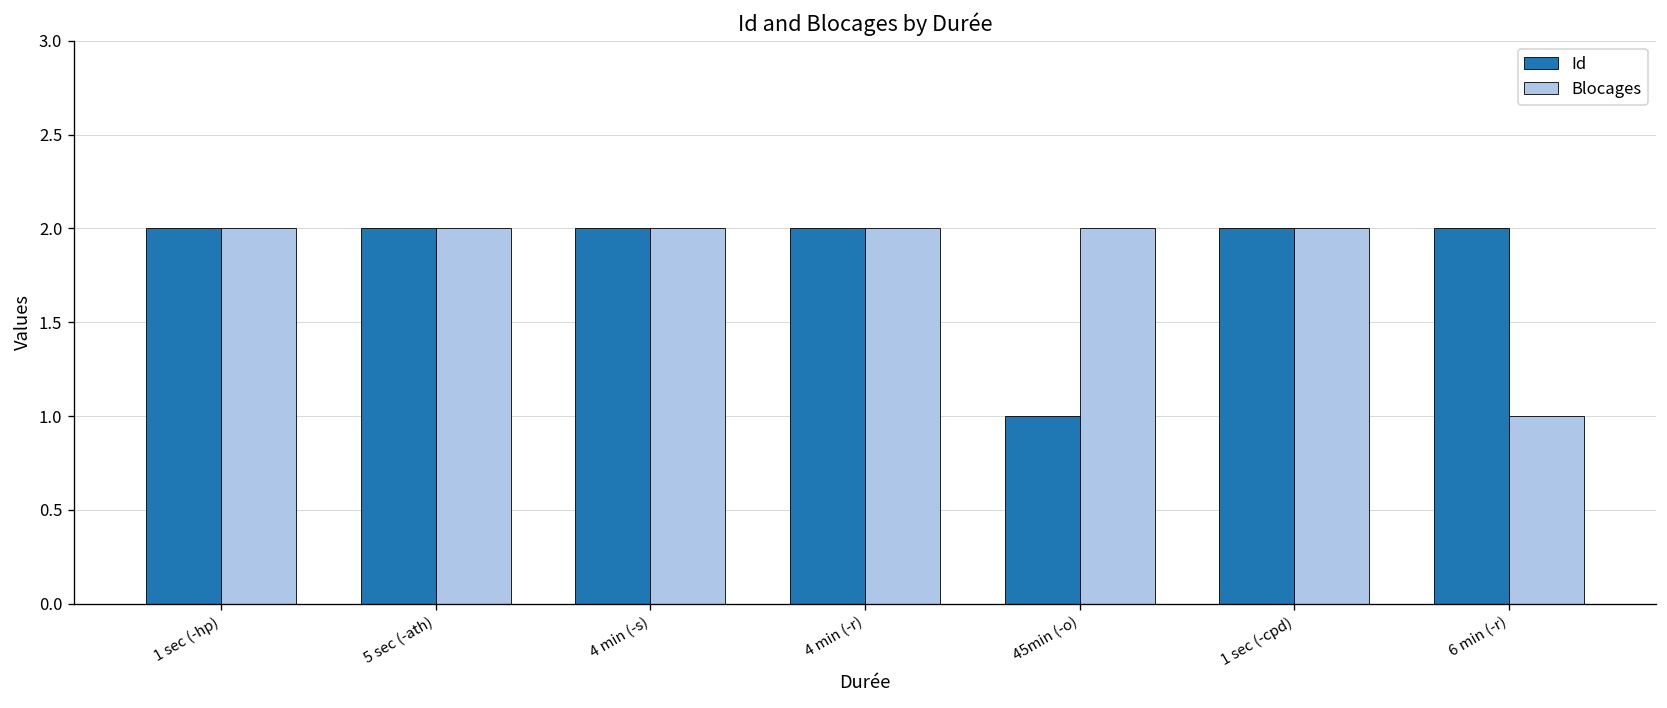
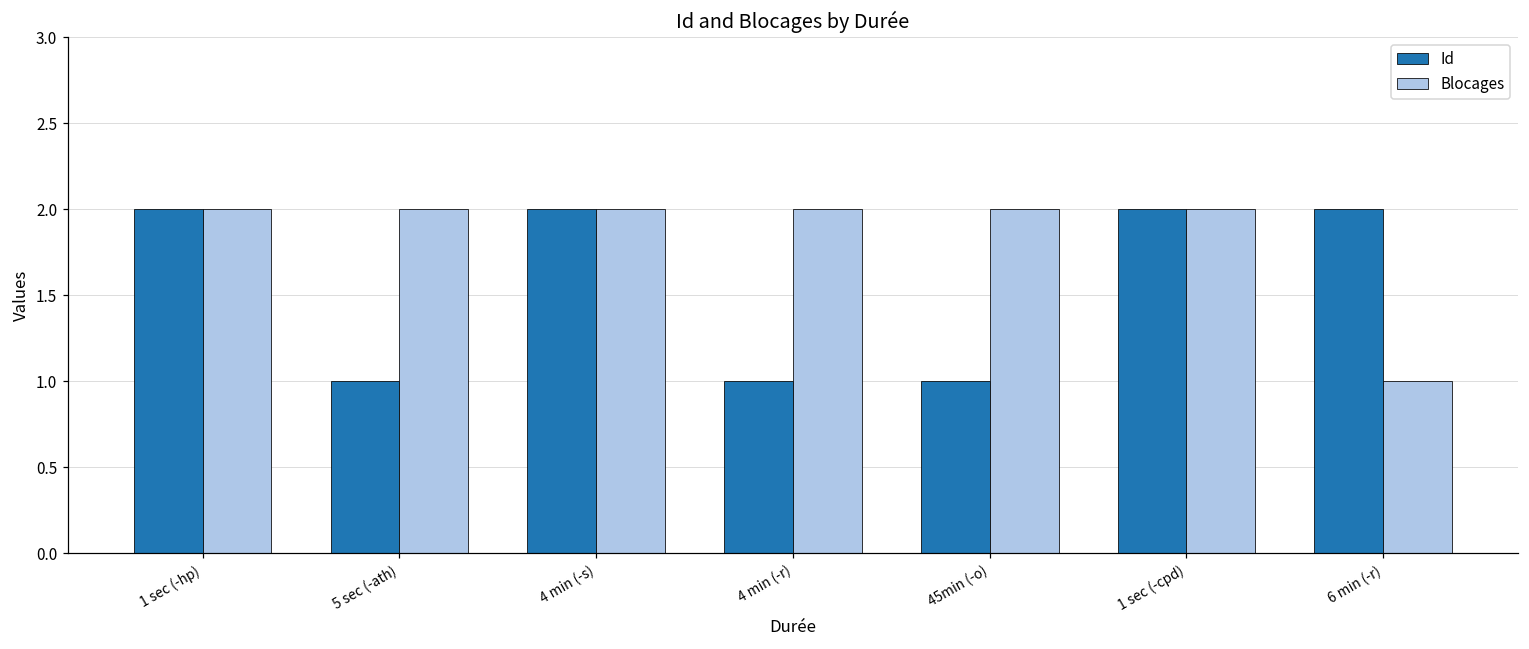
  {
    "Id": {
      "1 sec (-hp)": 2,
-     "5 sec (-ath)": 2,
+     "5 sec (-ath)": 1,
      "4 min (-s)": 2,
-     "4 min (-r)": 2,
+     "4 min (-r)": 1,
      "45min (-o)": 1,
      "1 sec (-cpd)": 2,
      "6 min (-r)": 2
    },
    "Blocages": {
      "1 sec (-hp)": 2,
      "5 sec (-ath)": 2,
      "4 min (-s)": 2,
      "4 min (-r)": 2,
      "45min (-o)": 2,
      "1 sec (-cpd)": 2,
      "6 min (-r)": 1
    }
  }
